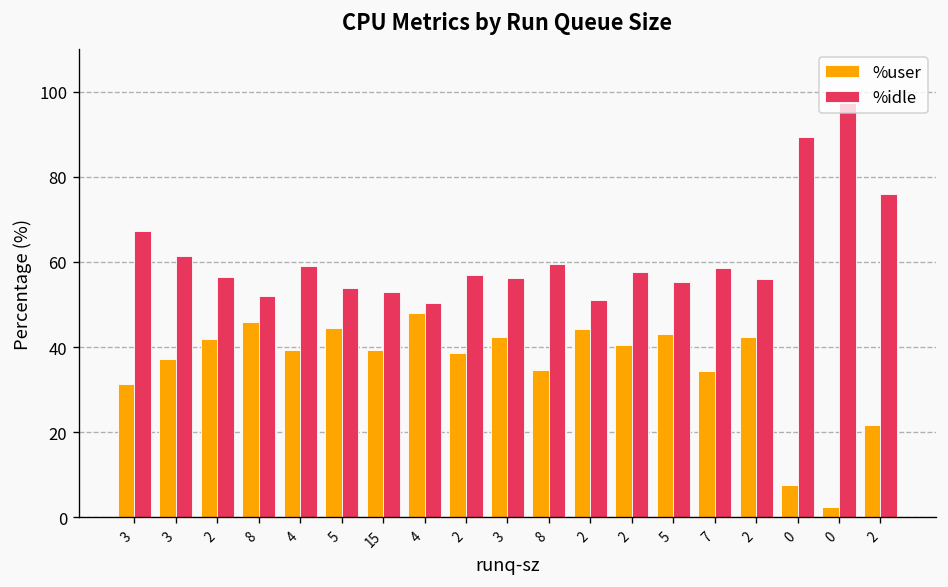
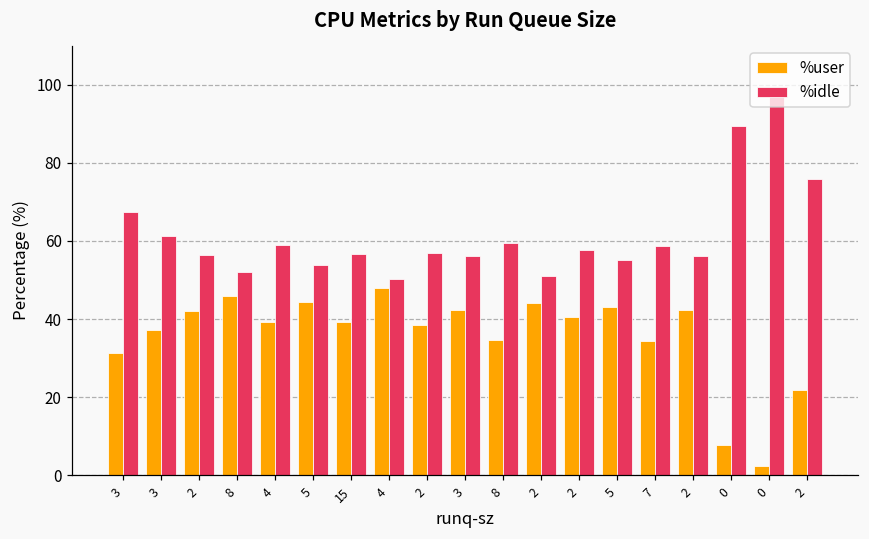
  {
    "%user": {
      "15": 39,
      "7": 34
    },
    "%idle": {
-     "15": 53,
+     "15": 57,
      "7": 59
    }
  }
